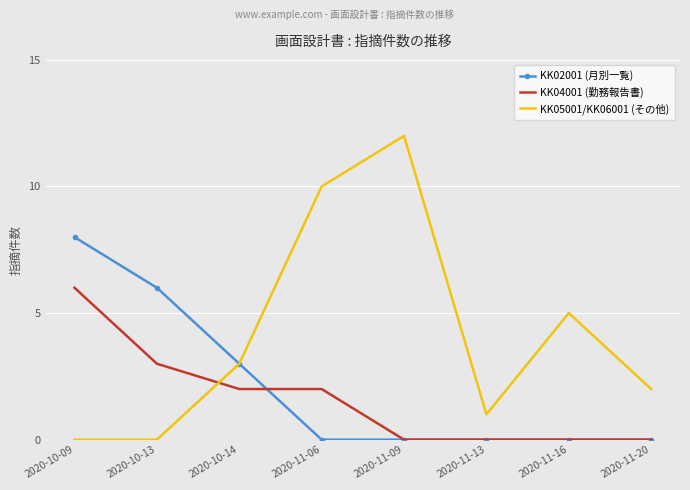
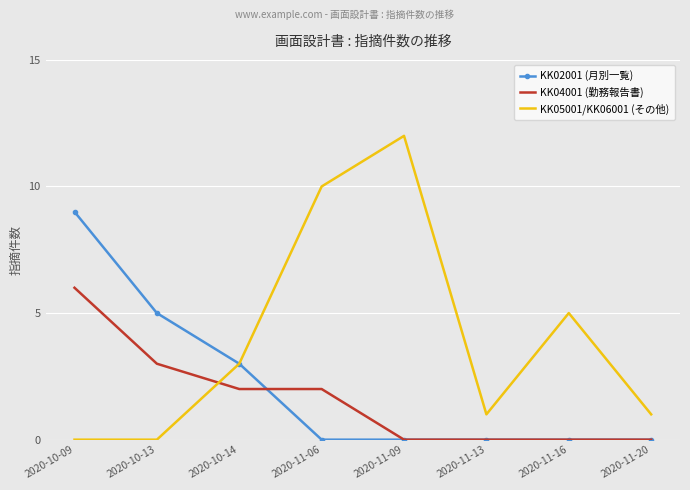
  {
    "KK02001 (月別一覧)": {
-     "2020-10-09": 8,
-     "2020-10-13": 6,
+     "2020-10-09": 9,
+     "2020-10-13": 5,
      "2020-11-06": 0
    },
    "KK04001 (勤務報告書)": {
      "2020-10-09": 6,
      "2020-10-13": 3,
      "2020-10-14": 2,
      "2020-11-06": 2
    },
    "KK05001/KK06001 (その他)": {
      "2020-10-09": 0,
      "2020-10-13": 0,
      "2020-11-06": 10,
      "2020-11-09": 12,
      "2020-11-13": 1,
      "2020-11-16": 5,
-     "2020-11-20": 2
+     "2020-11-20": 1
    }
  }
